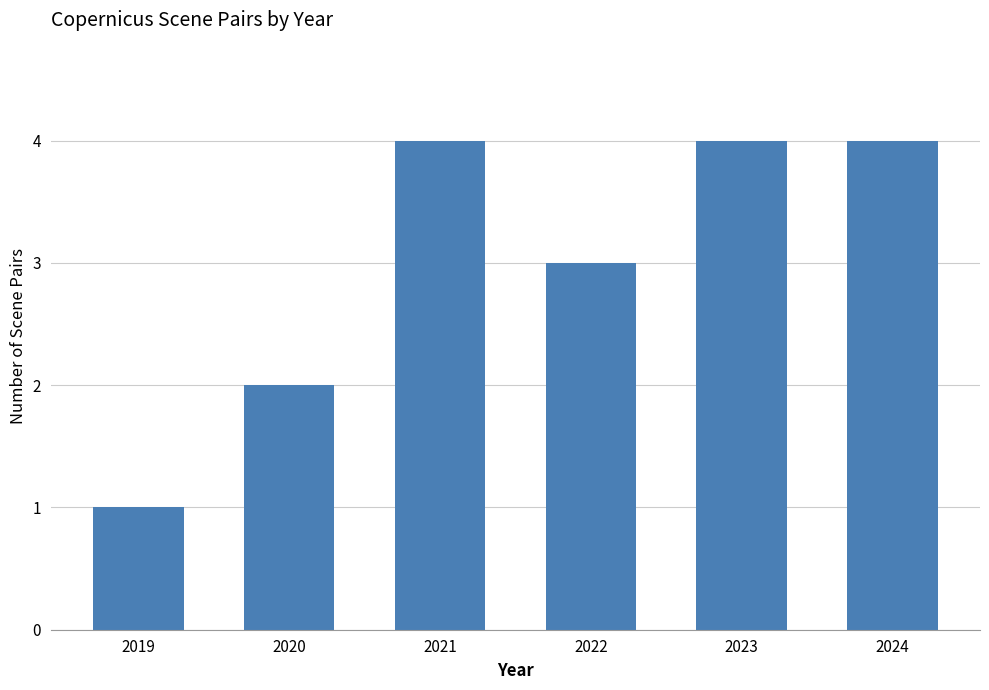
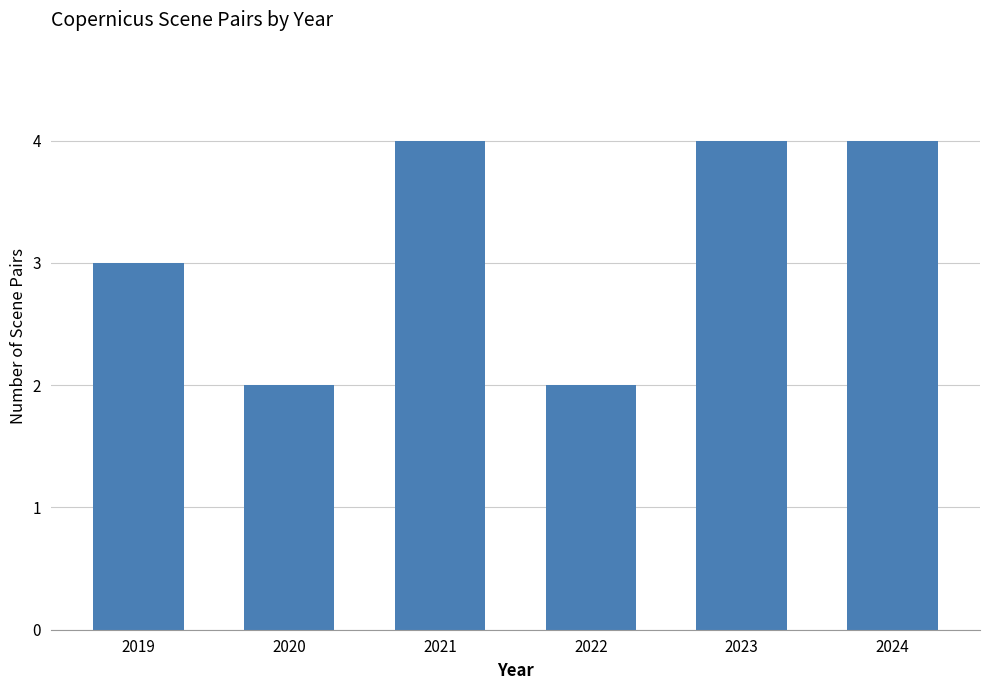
  {
-   "2019": 1,
+   "2019": 3,
    "2020": 2,
    "2021": 4,
-   "2022": 3,
+   "2022": 2,
    "2023": 4,
    "2024": 4
  }
